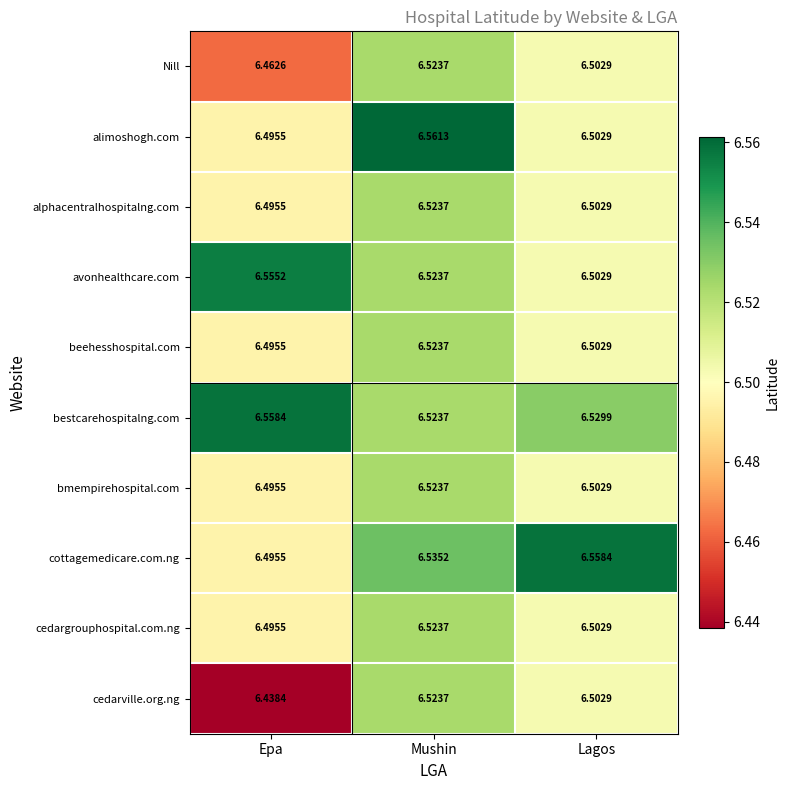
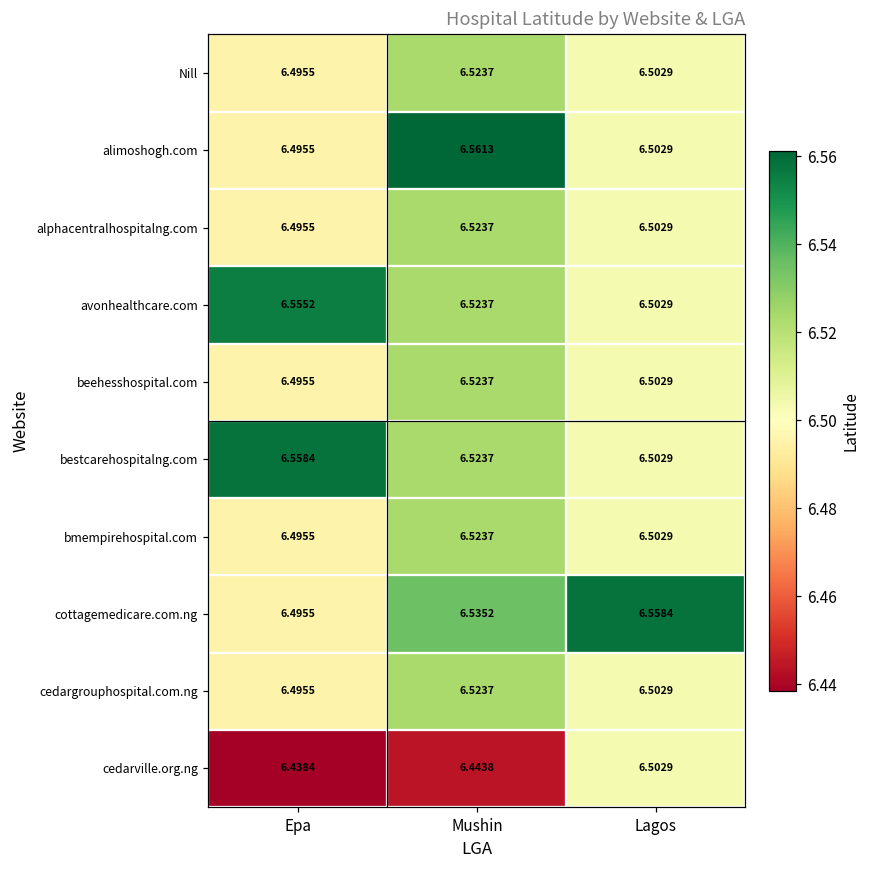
  {
    "Nill": {
-     "Epa": 6.4626,
+     "Epa": 6.4955,
      "Mushin": 6.5237,
      "Lagos": 6.5029
    },
    "alimoshogh.com": {
      "Epa": 6.4955,
      "Mushin": 6.5613,
      "Lagos": 6.5029
    },
    "alphacentralhospitalng.com": {
      "Epa": 6.4955,
      "Mushin": 6.5237,
      "Lagos": 6.5029
    },
    "avonhealthcare.com": {
      "Epa": 6.5552,
      "Mushin": 6.5237,
      "Lagos": 6.5029
    },
    "beehesshospital.com": {
      "Epa": 6.4955,
      "Mushin": 6.5237,
      "Lagos": 6.5029
    },
    "bestcarehospitalng.com": {
      "Epa": 6.5584,
      "Mushin": 6.5237,
-     "Lagos": 6.5299
+     "Lagos": 6.5029
    },
    "bmempirehospital.com": {
      "Epa": 6.4955,
      "Mushin": 6.5237,
      "Lagos": 6.5029
    },
    "cottagemedicare.com.ng": {
      "Epa": 6.4955,
      "Mushin": 6.5352,
      "Lagos": 6.5584
    },
    "cedargrouphospital.com.ng": {
      "Epa": 6.4955,
      "Mushin": 6.5237,
      "Lagos": 6.5029
    },
    "cedarville.org.ng": {
      "Epa": 6.4384,
-     "Mushin": 6.5237,
+     "Mushin": 6.4438,
      "Lagos": 6.5029
    }
  }
